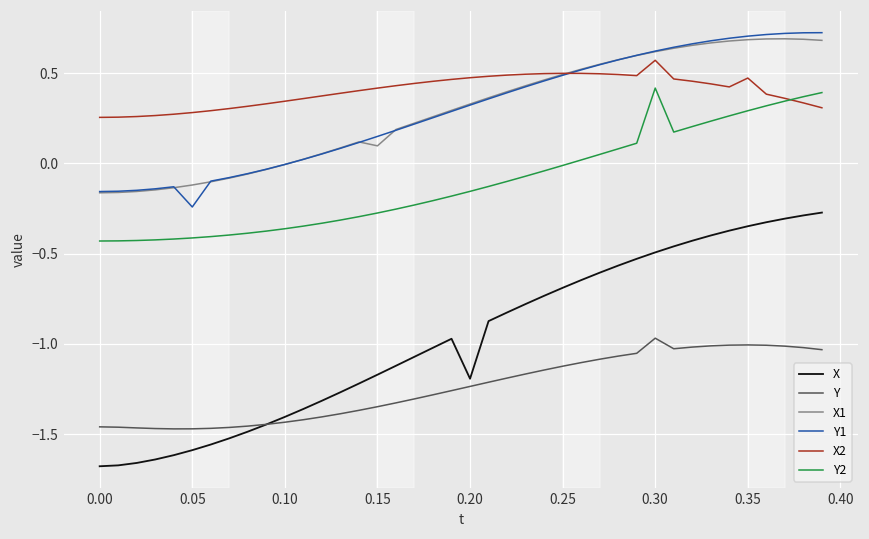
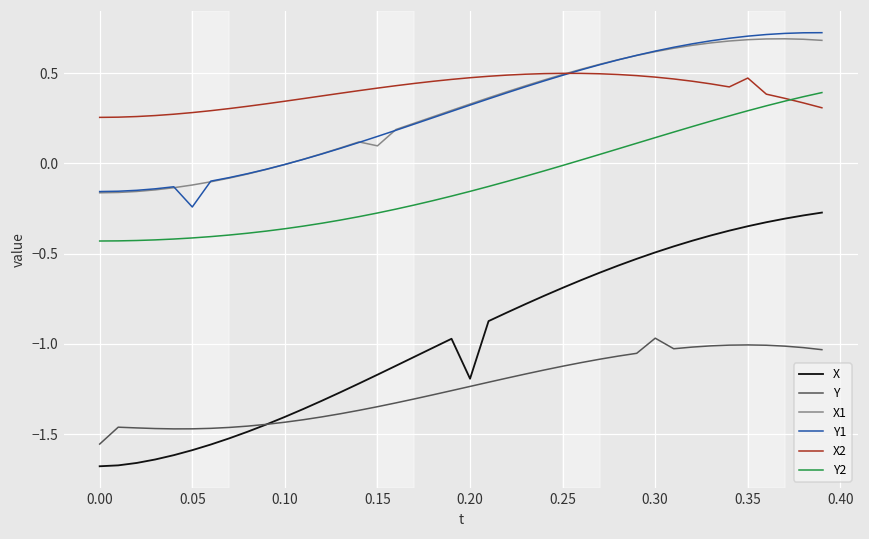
  {
    "X": {
      "0.00": -1.68,
      "0.05": -1.59,
      "0.10": -1.40,
      "0.15": -1.17,
      "0.20": -1.19,
      "0.25": -0.69,
      "0.30": -0.49,
      "0.35": -0.35
    },
    "Y": {
-     "0.00": -1.46,
+     "0.00": -1.56,
      "0.05": -1.47,
      "0.10": -1.43,
      "0.15": -1.35,
      "0.20": -1.24,
      "0.25": -1.12,
      "0.30": -0.97,
      "0.35": -1.01
    },
    "X1": {
      "0.05": -0.12,
      "0.15": 0.10,
      "0.35": 0.69
    },
    "Y1": {
      "0.05": -0.24,
      "0.15": 0.15,
      "0.35": 0.71
    },
    "X2": {
      "0.00": 0.26,
      "0.05": 0.28,
      "0.10": 0.35,
      "0.15": 0.42,
      "0.20": 0.48,
-     "0.30": 0.57,
+     "0.30": 0.48,
      "0.35": 0.47
    },
    "Y2": {
      "0.00": -0.43,
      "0.05": -0.41,
      "0.10": -0.36,
      "0.15": -0.27,
      "0.20": -0.15,
      "0.25": -0.01,
-     "0.30": 0.42,
+     "0.30": 0.14,
      "0.35": 0.29
    }
  }
